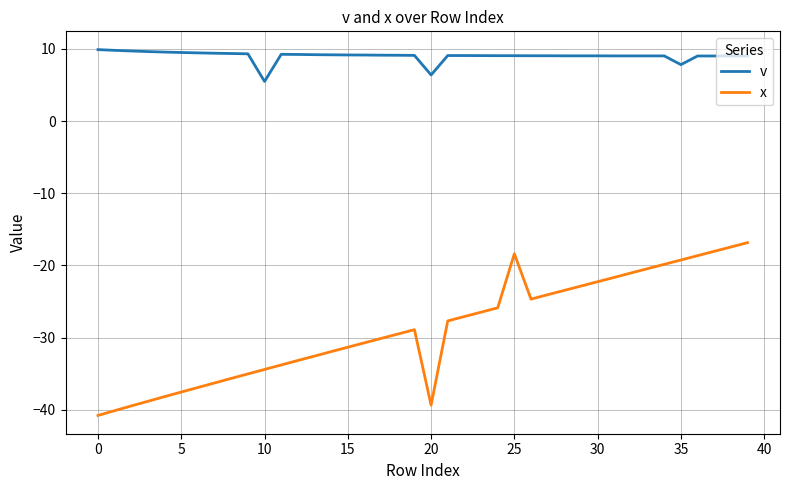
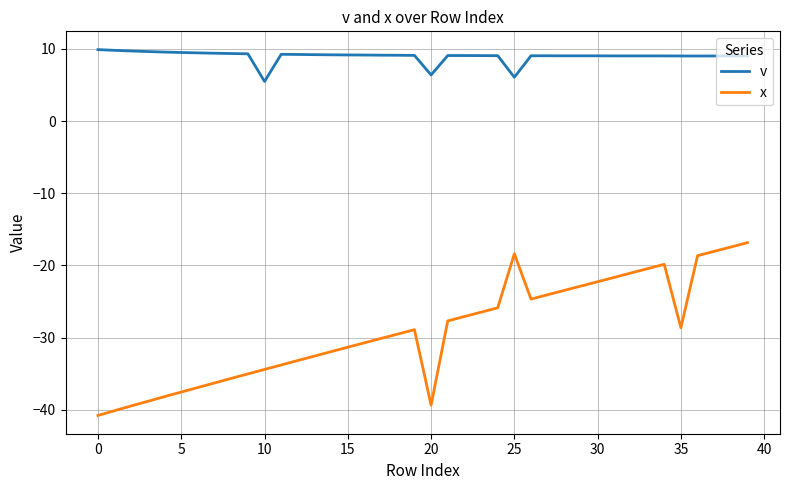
  {
    "v": {
      "0": 10,
      "5": 9,
      "10": 5,
      "15": 9,
      "20": 6,
-     "25": 9,
+     "25": 6,
      "30": 9,
-     "35": 8
+     "35": 9
    },
    "x": {
      "0": -41,
      "5": -38,
      "10": -34,
      "15": -31,
      "20": -39,
      "25": -18,
      "30": -22,
-     "35": -19
+     "35": -29
    }
  }
